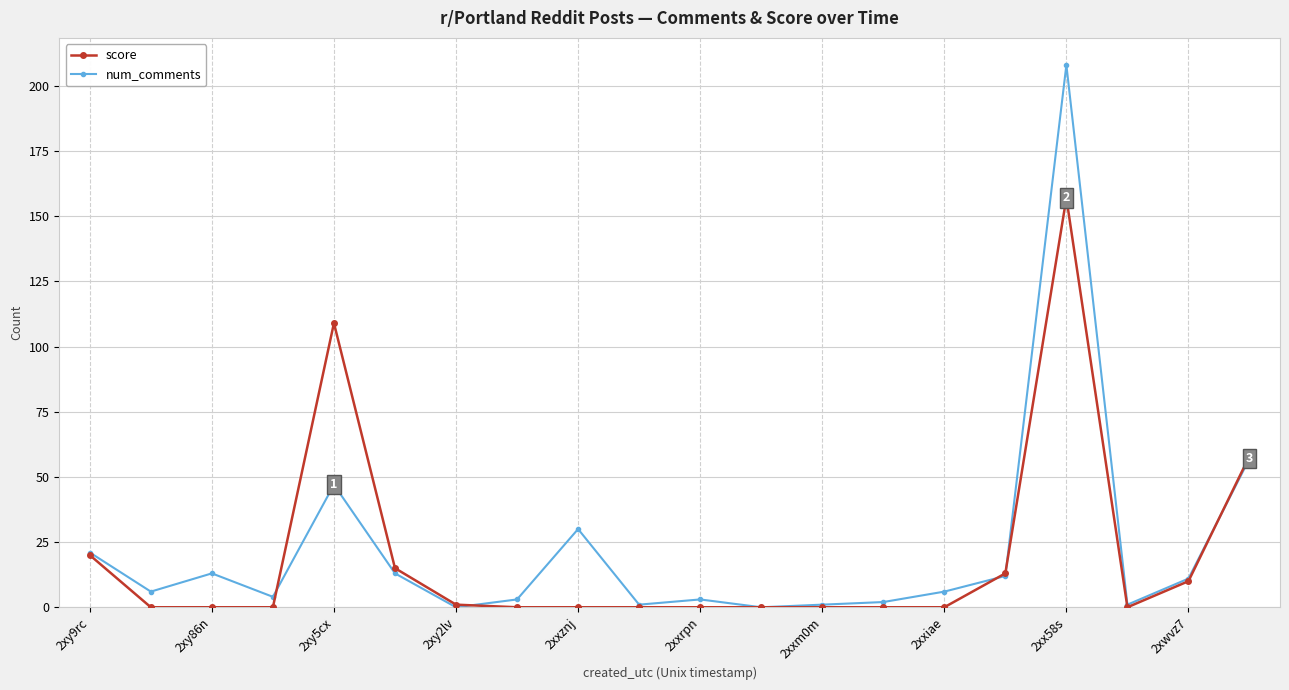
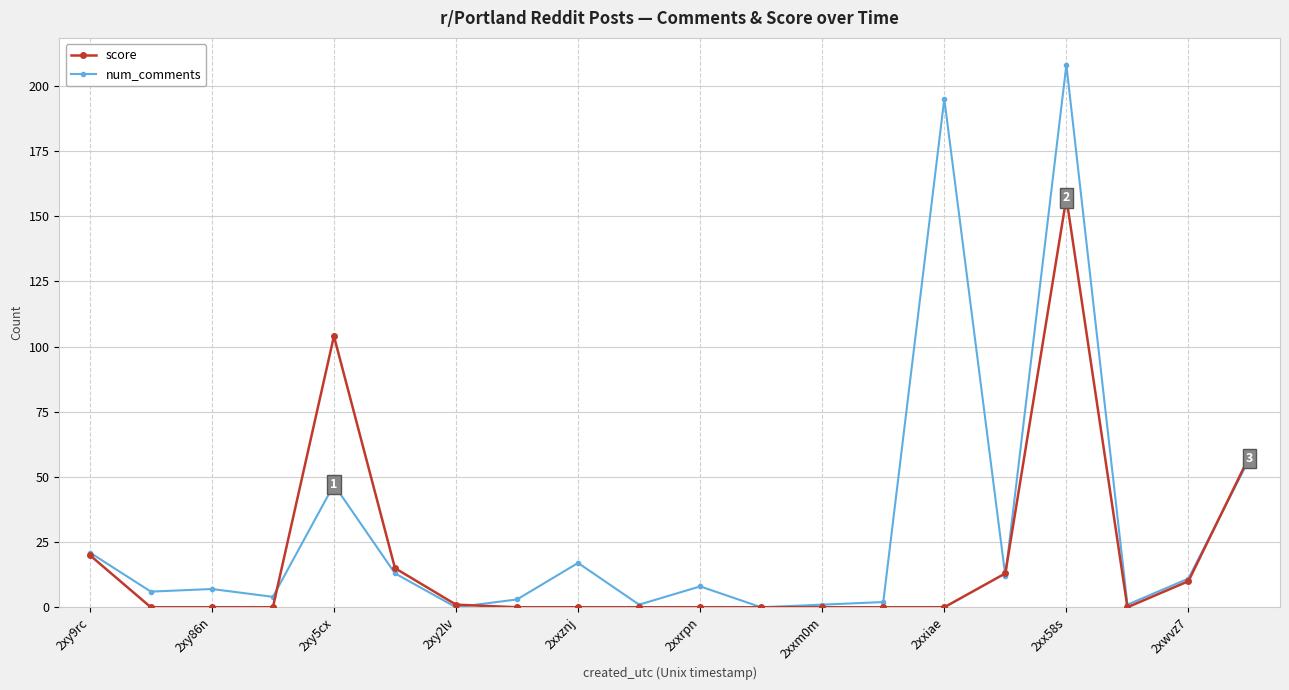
  {
    "score": {
      "2xy9rc": 20,
      "2xy86n": 0,
-     "2xy5cx": 109,
+     "2xy5cx": 104,
      "2xy2lv": 1,
      "2xxznj": 0,
      "2xxrpn": 0,
      "2xxm0m": 0,
      "2xxiae": 0,
      "2xwvz7": 10
    },
    "num_comments": {
      "2xy9rc": 21,
-     "2xy86n": 13,
+     "2xy86n": 7,
      "2xy2lv": 0,
-     "2xxznj": 30,
-     "2xxrpn": 3,
+     "2xxznj": 17,
+     "2xxrpn": 8,
      "2xxm0m": 1,
-     "2xxiae": 6,
+     "2xxiae": 195,
      "2xx58s": 208,
      "2xwvz7": 11
    }
  }
